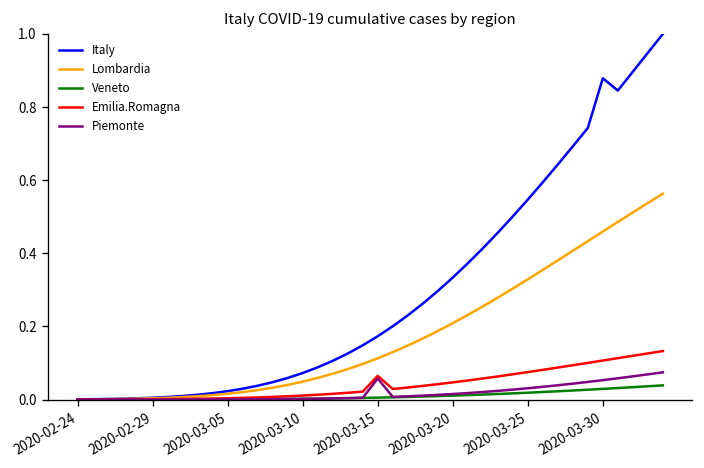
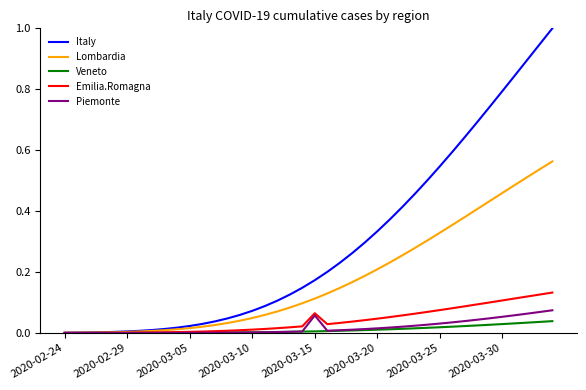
  {
    "Italy": {
      "2020-03-10": 0.07,
      "2020-03-15": 0.17,
      "2020-03-20": 0.33,
      "2020-03-25": 0.55,
-     "2020-03-30": 0.88
+     "2020-03-30": 0.79
    },
    "Lombardia": {
      "2020-03-10": 0.05,
      "2020-03-15": 0.11,
      "2020-03-20": 0.21,
      "2020-03-25": 0.33,
      "2020-03-30": 0.46
    },
    "Veneto": {
      "2020-03-15": 0.01,
      "2020-03-25": 0.02,
      "2020-03-30": 0.03
    },
    "Emilia.Romagna": {
      "2020-03-10": 0.01,
      "2020-03-20": 0.05,
      "2020-03-25": 0.08,
      "2020-03-30": 0.11
    },
    "Piemonte": {
      "2020-03-25": 0.03,
      "2020-03-30": 0.05
    }
  }
